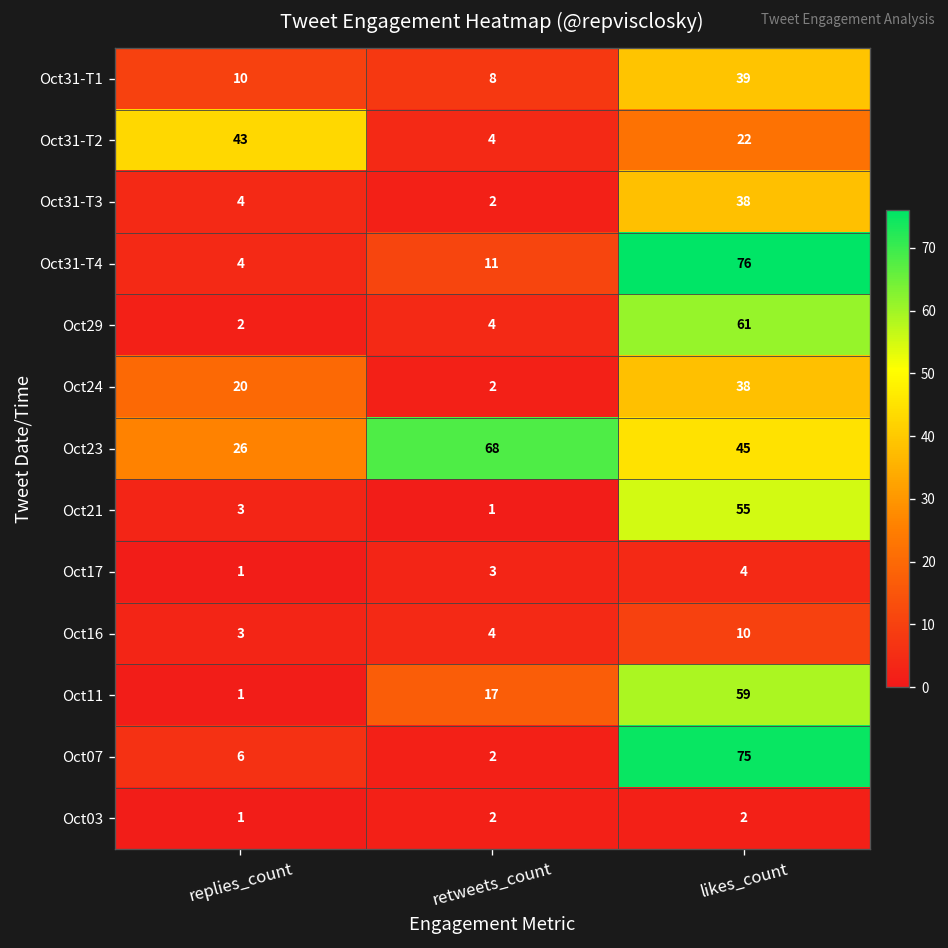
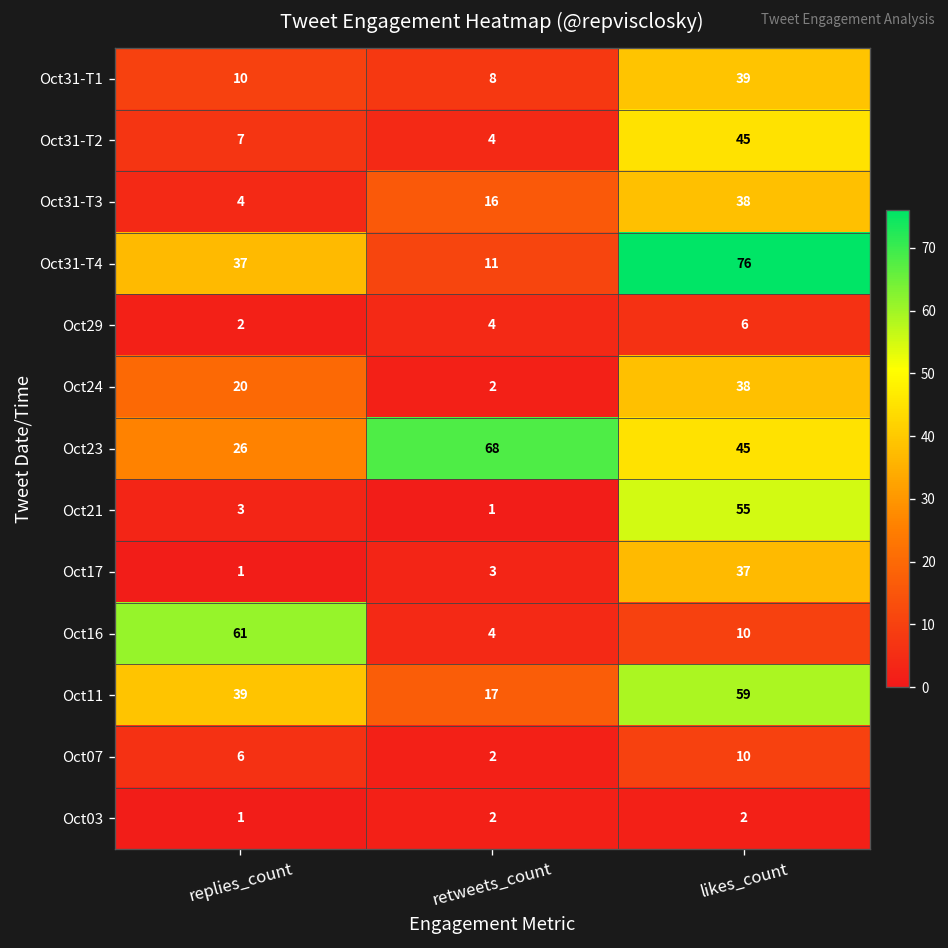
  {
    "Oct31-T1": {
      "replies_count": 10,
      "retweets_count": 8,
      "likes_count": 39
    },
    "Oct31-T2": {
-     "replies_count": 43,
+     "replies_count": 7,
      "retweets_count": 4,
-     "likes_count": 22
+     "likes_count": 45
    },
    "Oct31-T3": {
      "replies_count": 4,
-     "retweets_count": 2,
+     "retweets_count": 16,
      "likes_count": 38
    },
    "Oct31-T4": {
-     "replies_count": 4,
+     "replies_count": 37,
      "retweets_count": 11,
      "likes_count": 76
    },
    "Oct29": {
      "replies_count": 2,
      "retweets_count": 4,
-     "likes_count": 61
+     "likes_count": 6
    },
    "Oct24": {
      "replies_count": 20,
      "retweets_count": 2,
      "likes_count": 38
    },
    "Oct23": {
      "replies_count": 26,
      "retweets_count": 68,
      "likes_count": 45
    },
    "Oct21": {
      "replies_count": 3,
      "retweets_count": 1,
      "likes_count": 55
    },
    "Oct17": {
      "replies_count": 1,
      "retweets_count": 3,
-     "likes_count": 4
+     "likes_count": 37
    },
    "Oct16": {
-     "replies_count": 3,
+     "replies_count": 61,
      "retweets_count": 4,
      "likes_count": 10
    },
    "Oct11": {
-     "replies_count": 1,
+     "replies_count": 39,
      "retweets_count": 17,
      "likes_count": 59
    },
    "Oct07": {
      "replies_count": 6,
      "retweets_count": 2,
-     "likes_count": 75
+     "likes_count": 10
    },
    "Oct03": {
      "replies_count": 1,
      "retweets_count": 2,
      "likes_count": 2
    }
  }
